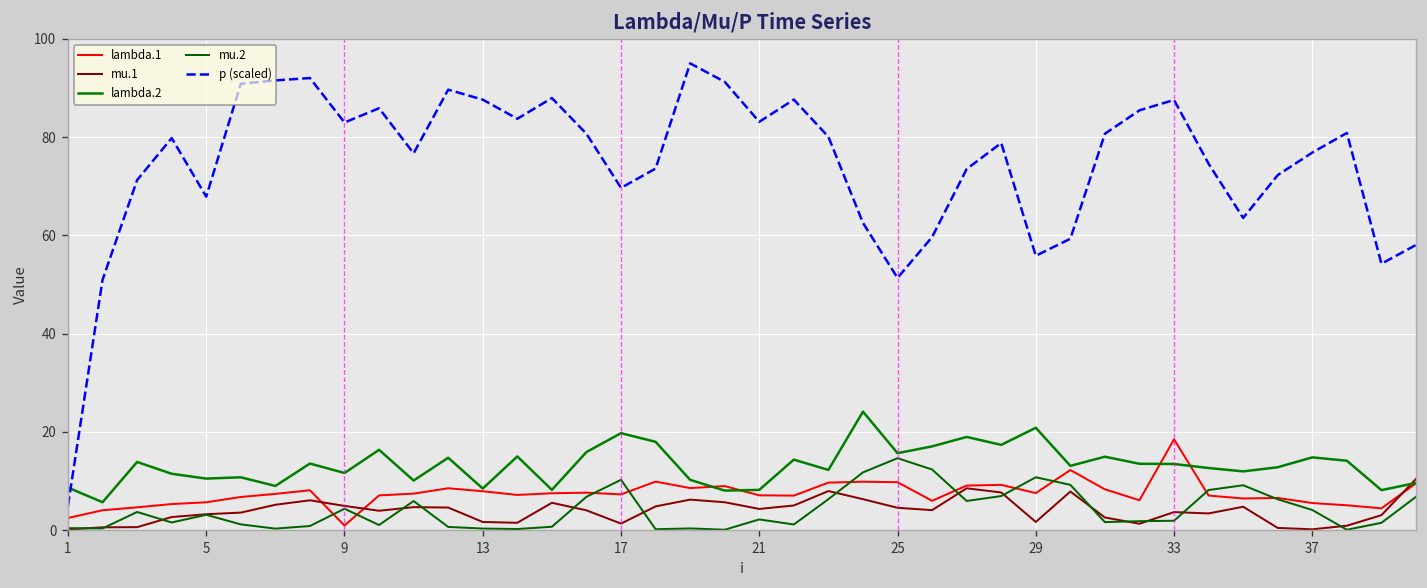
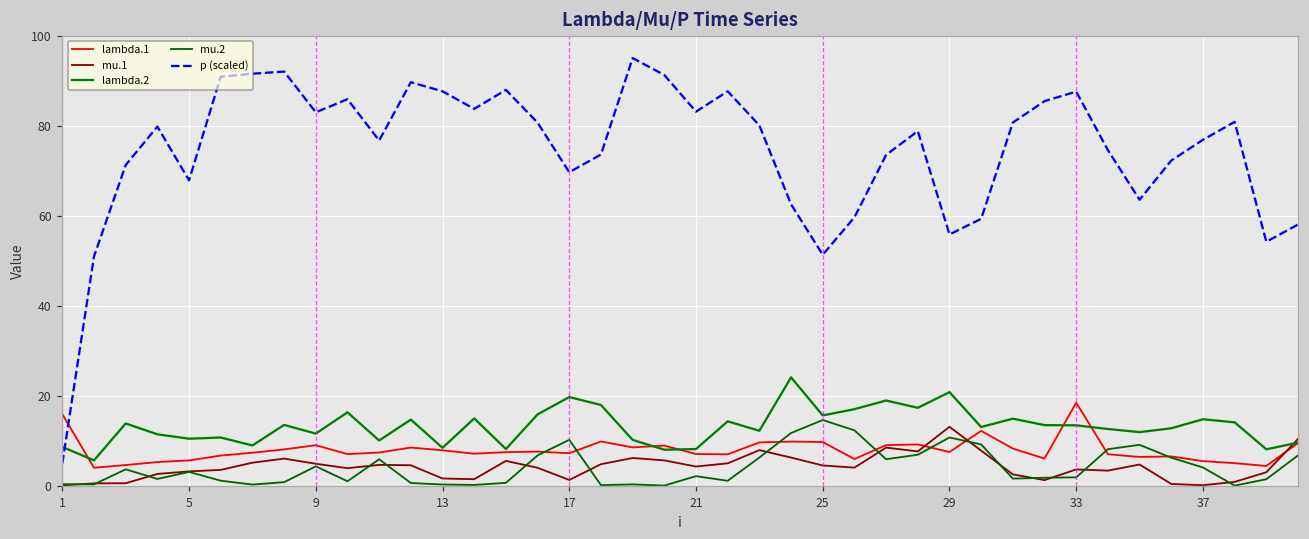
  {
    "lambda.1": {
-     "1": 2,
+     "1": 16,
      "5": 6,
-     "9": 1,
+     "9": 9,
      "17": 7,
      "21": 7,
      "25": 10,
      "29": 8,
      "33": 18,
      "37": 5
    },
    "mu.1": {
      "13": 2,
      "17": 1,
      "21": 4,
      "25": 5,
-     "29": 2,
+     "29": 13,
      "33": 4,
      "37": 0
    },
    "p (scaled)": {
      "1": 5,
      "5": 68,
      "9": 83,
      "13": 88,
      "17": 70,
      "21": 83,
      "25": 51,
      "29": 56,
      "33": 88,
      "37": 77
    }
  }
